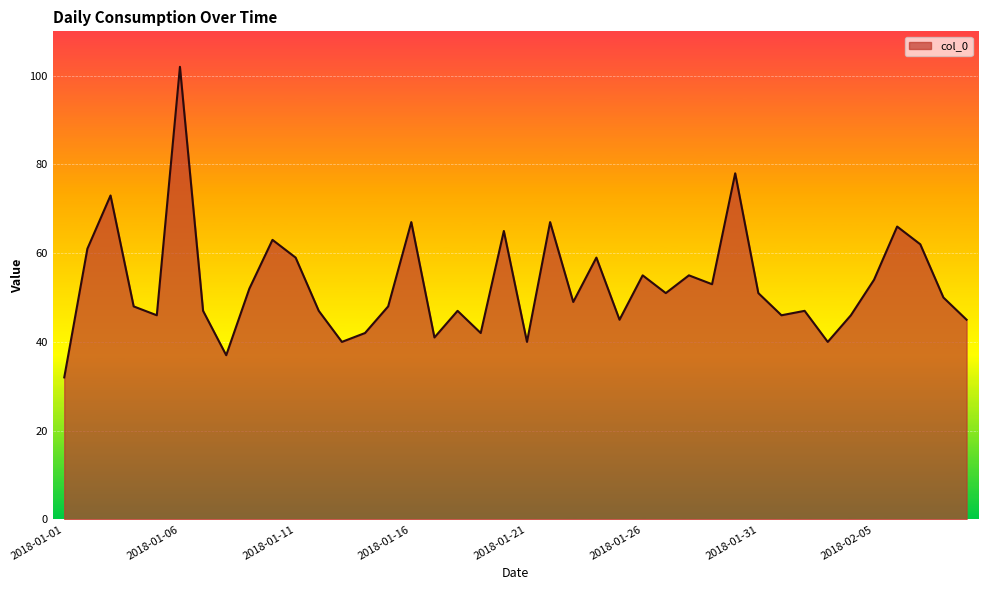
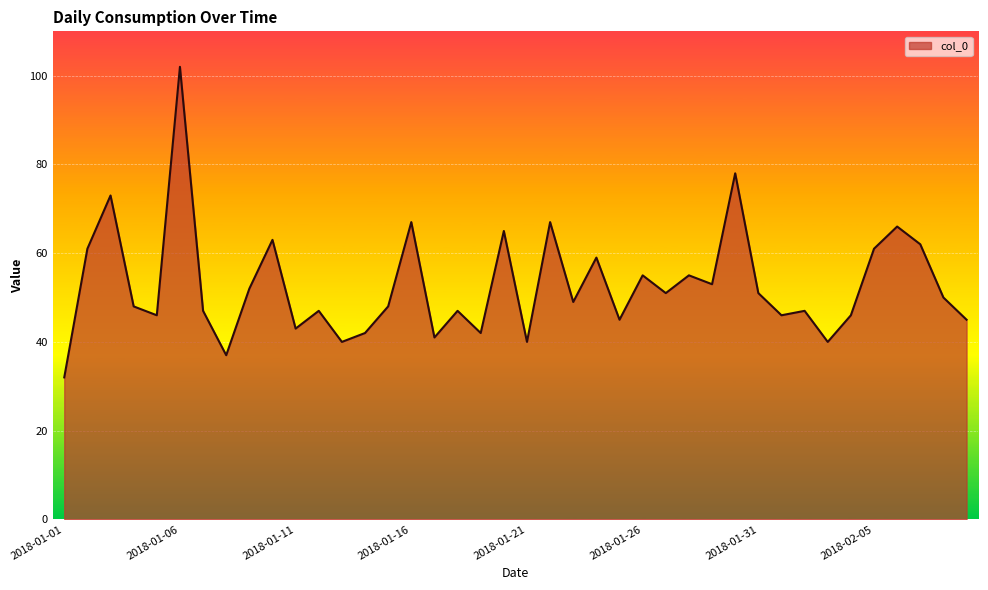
  {
    "2018-01-01": 32,
    "2018-01-06": 102,
-   "2018-01-11": 59,
+   "2018-01-11": 43,
    "2018-01-16": 67,
    "2018-01-21": 40,
    "2018-01-26": 55,
    "2018-01-31": 51,
-   "2018-02-05": 54
+   "2018-02-05": 61
  }
